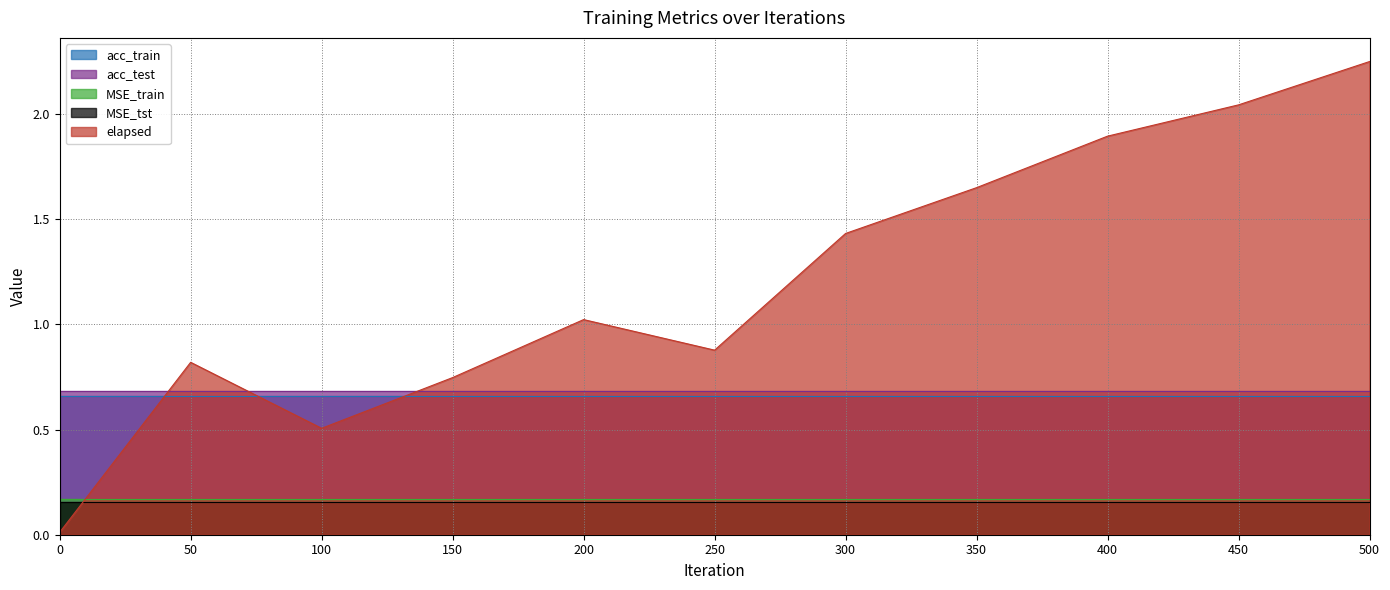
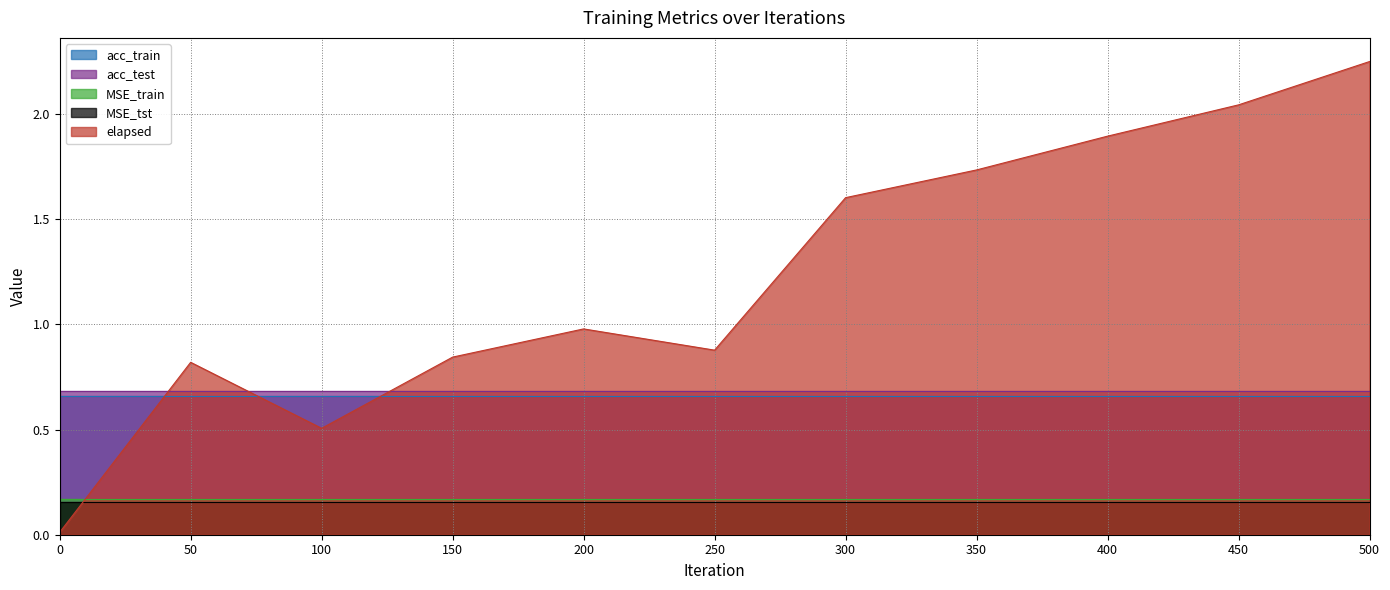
  {
    "acc_train": {
      "0": 0.66,
      "50": 0.66,
      "100": 0.66,
      "150": 0.66,
      "200": 0.66,
      "250": 0.66,
      "300": 0.66,
      "350": 0.66,
      "400": 0.66,
      "450": 0.66,
      "500": 0.66
    },
    "acc_test": {
      "0": 0.69,
      "50": 0.69,
      "100": 0.69,
      "150": 0.69,
      "200": 0.69,
      "250": 0.69,
      "300": 0.69,
      "350": 0.69,
      "400": 0.69,
      "450": 0.69,
      "500": 0.69
    },
    "MSE_train": {
      "0": 0.17,
      "50": 0.17,
      "100": 0.17,
      "150": 0.17,
      "200": 0.17,
      "250": 0.17,
      "300": 0.17,
      "350": 0.17,
      "400": 0.17,
      "450": 0.17,
      "500": 0.17
    },
    "MSE_tst": {
      "0": 0.16,
      "50": 0.16,
      "100": 0.16,
      "150": 0.16,
      "200": 0.16,
      "250": 0.16,
      "300": 0.16,
      "350": 0.16,
      "400": 0.16,
      "450": 0.16,
      "500": 0.16
    },
    "elapsed": {
      "0": 0.01,
      "50": 0.82,
      "100": 0.51,
-     "150": 0.75,
-     "200": 1.02,
+     "150": 0.84,
+     "200": 0.98,
      "250": 0.88,
-     "300": 1.43,
-     "350": 1.65,
+     "300": 1.60,
+     "350": 1.73,
      "400": 1.90,
      "450": 2.04,
      "500": 2.25
    }
  }
